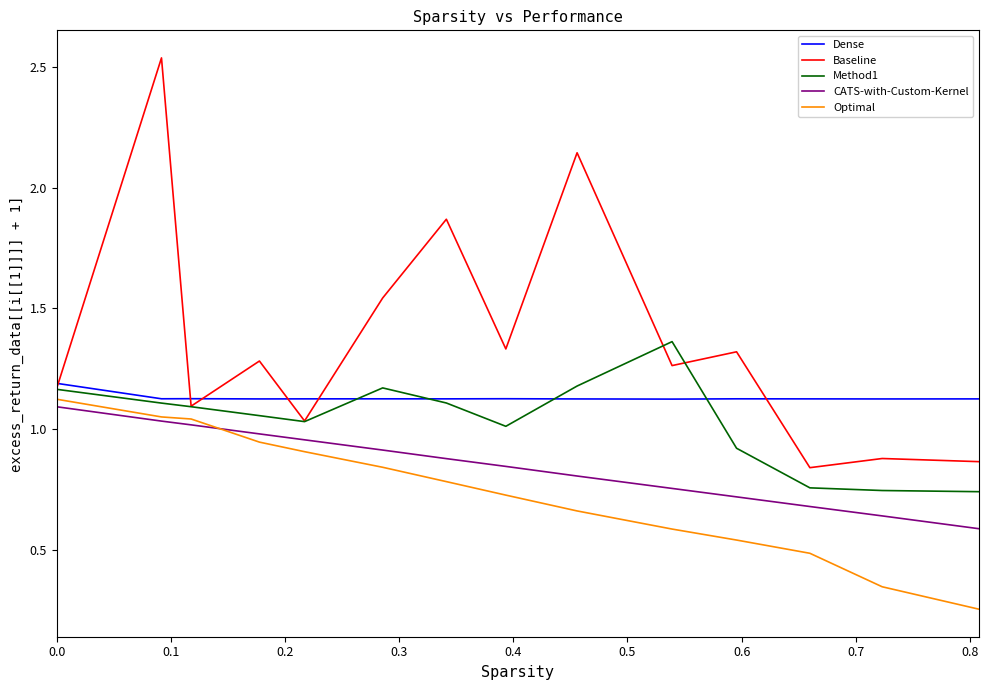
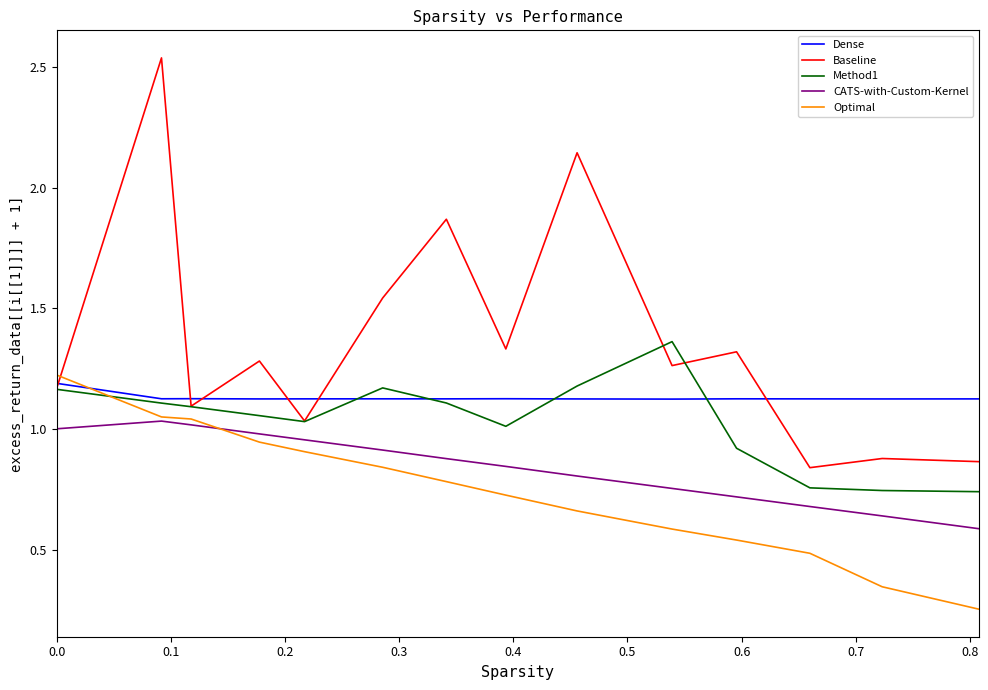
  {
    "Dense": {
      "0.0": 1.19
    },
    "CATS-with-Custom-Kernel": {
-     "0.0": 1.09
+     "0.0": 1.00
    },
    "Optimal": {
-     "0.0": 1.12
+     "0.0": 1.22
    }
  }
